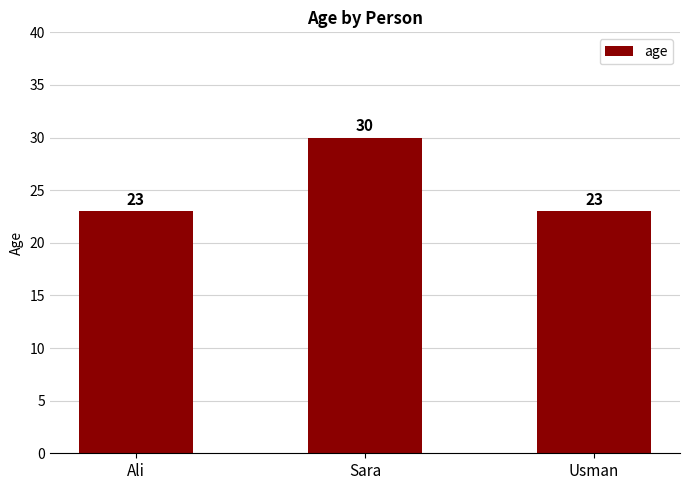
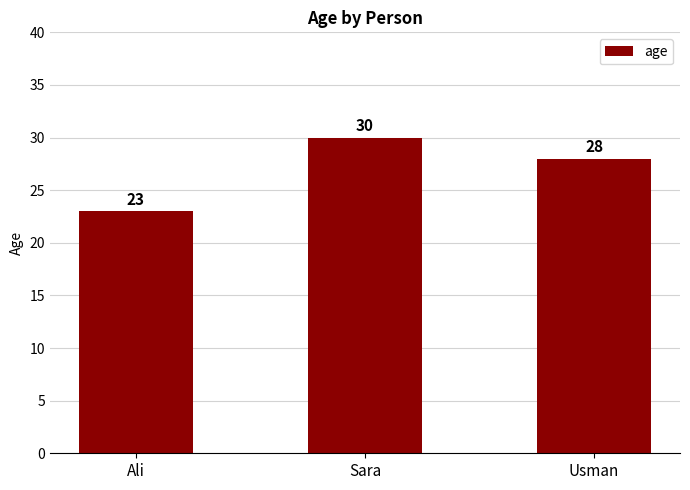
  {
    "Ali": 23,
    "Sara": 30,
-   "Usman": 23
+   "Usman": 28
  }
